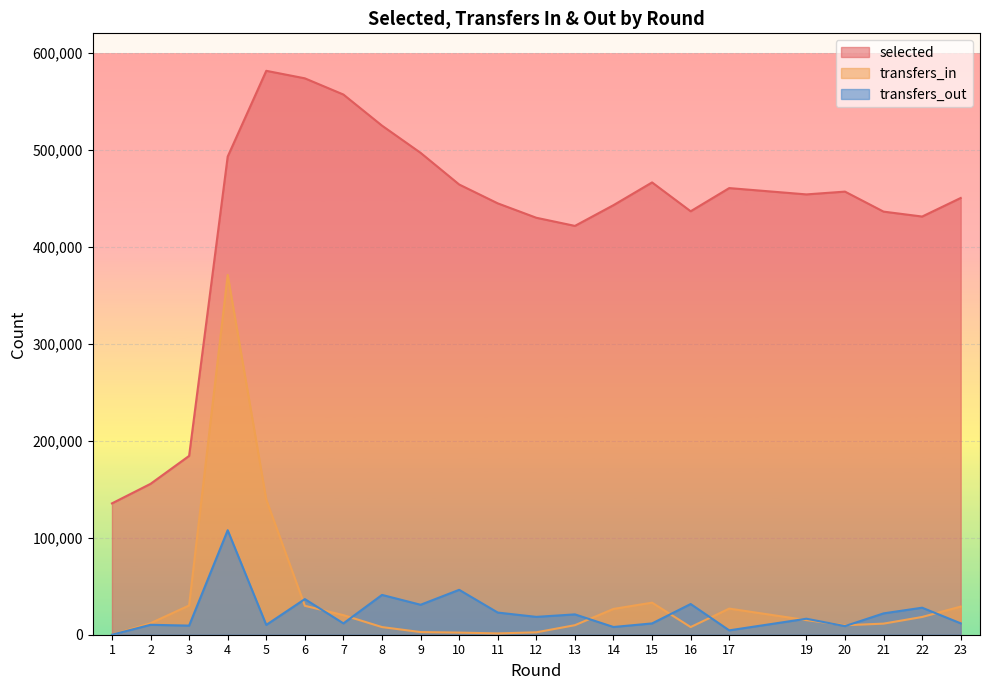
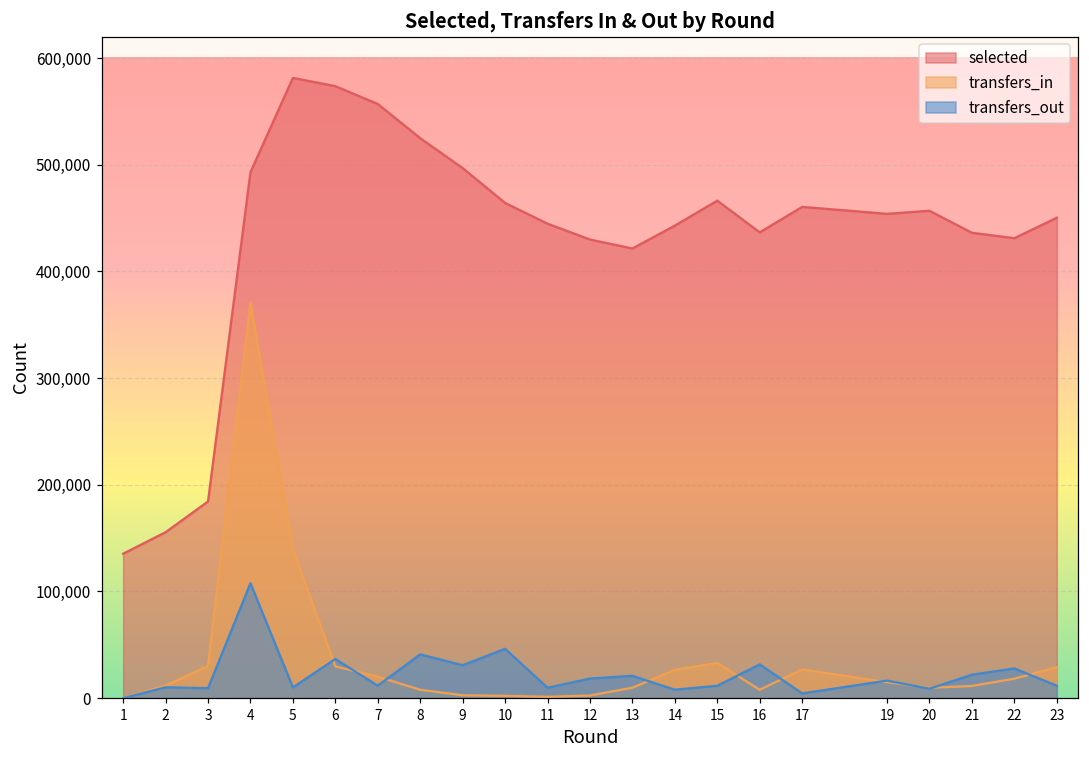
  {
    "transfers_out": {
      "3": "10,000",
      "4": "110,000",
      "5": "10,000",
      "6": "40,000",
      "7": "10,000",
      "8": "40,000",
      "9": "30,000",
      "10": "50,000",
-     "11": "20,000",
+     "11": "10,000",
      "12": "20,000",
      "13": "20,000",
      "14": "10,000",
      "15": "10,000",
      "16": "30,000",
      "17": "0",
      "21": "20,000",
      "22": "30,000",
      "23": "10,000"
    }
  }
